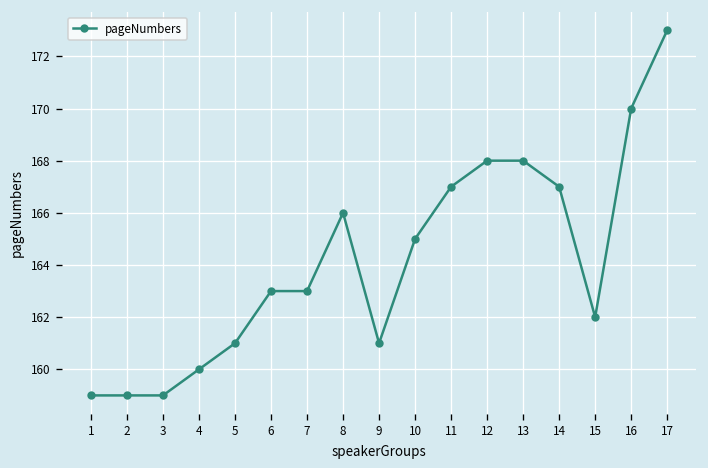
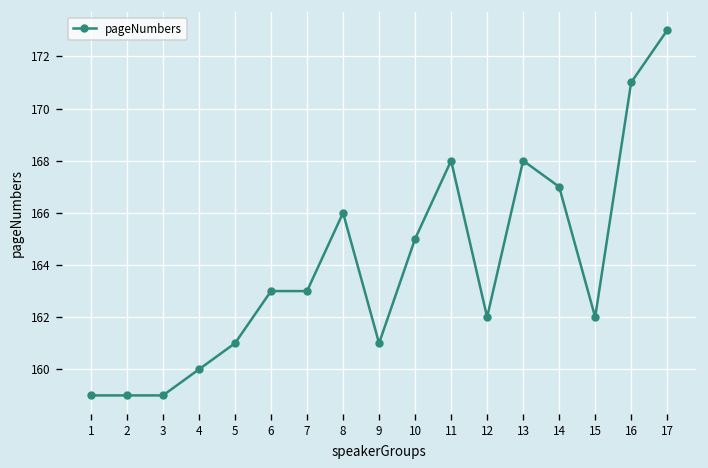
  {
    "1": 159,
    "2": 159,
    "3": 159,
    "4": 160,
    "5": 161,
    "6": 163,
    "7": 163,
    "8": 166,
    "9": 161,
    "10": 165,
-   "11": 167,
-   "12": 168,
+   "11": 168,
+   "12": 162,
    "13": 168,
    "14": 167,
    "15": 162,
-   "16": 170,
+   "16": 171,
    "17": 173
  }
